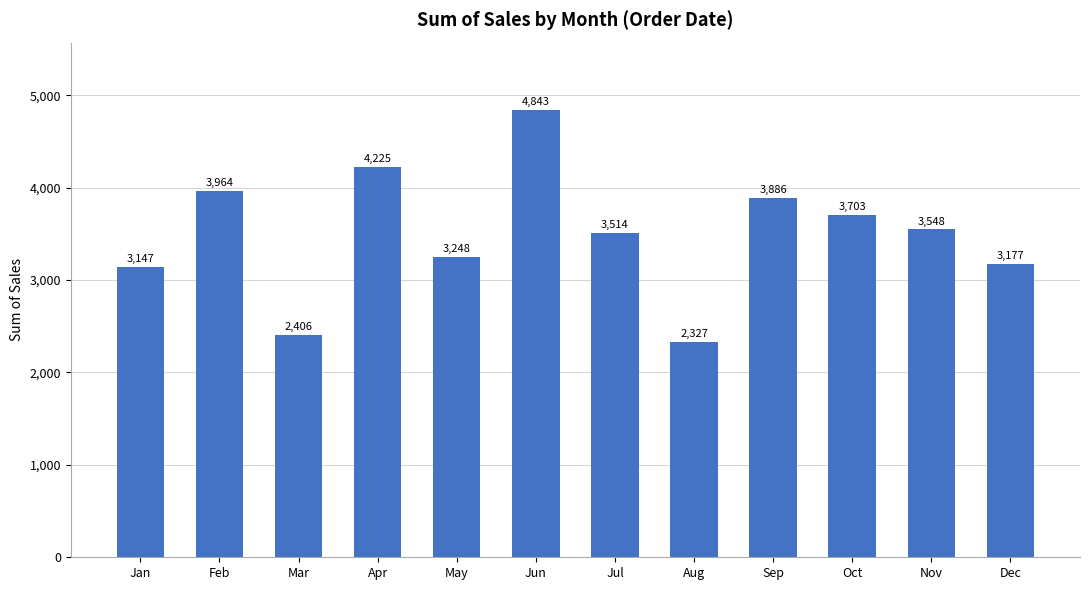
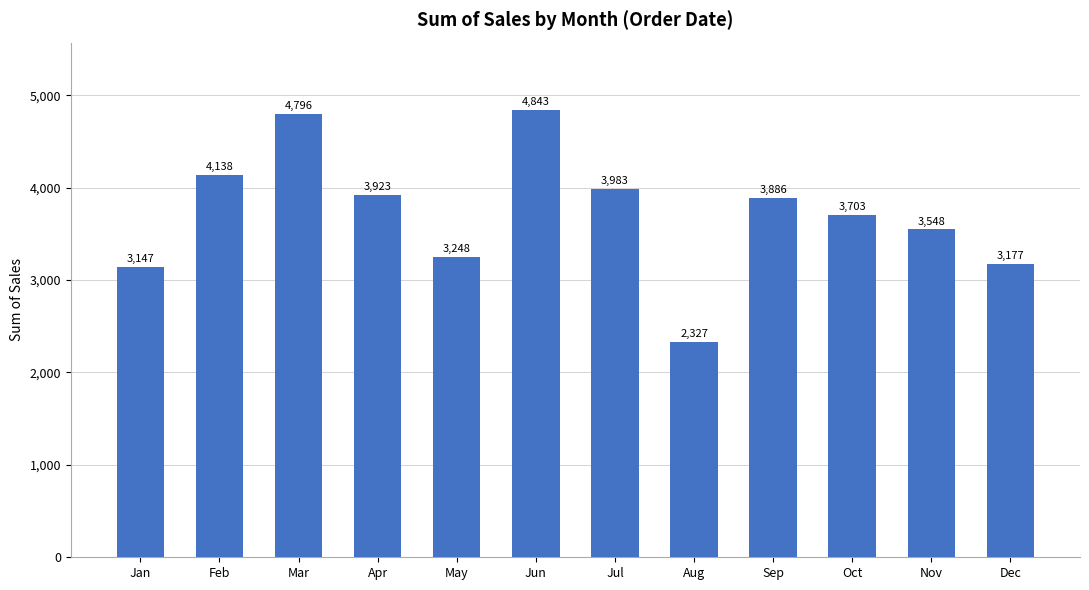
  {
    "Jan": "3,147",
-   "Feb": "3,964",
-   "Mar": "2,406",
-   "Apr": "4,225",
+   "Feb": "4,138",
+   "Mar": "4,796",
+   "Apr": "3,923",
    "May": "3,248",
    "Jun": "4,843",
-   "Jul": "3,514",
+   "Jul": "3,983",
    "Aug": "2,327",
    "Sep": "3,886",
    "Oct": "3,703",
    "Nov": "3,548",
    "Dec": "3,177"
  }
